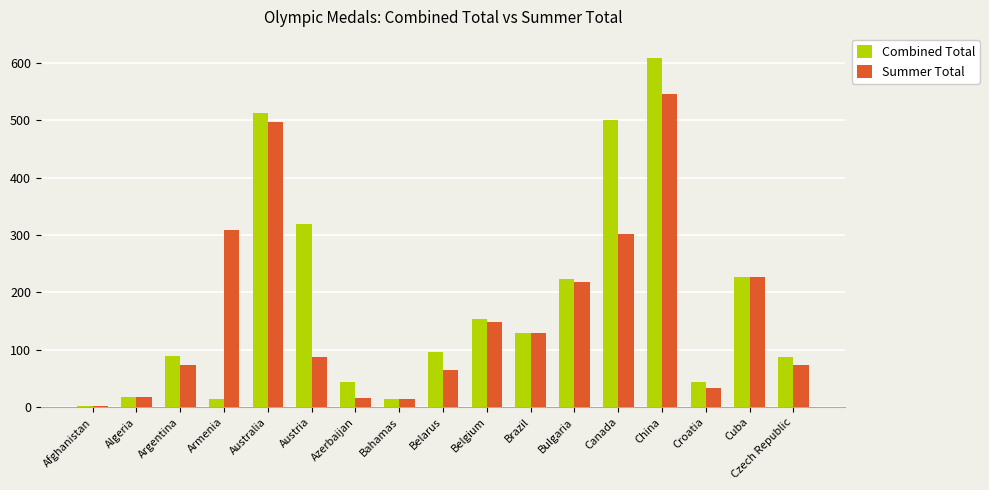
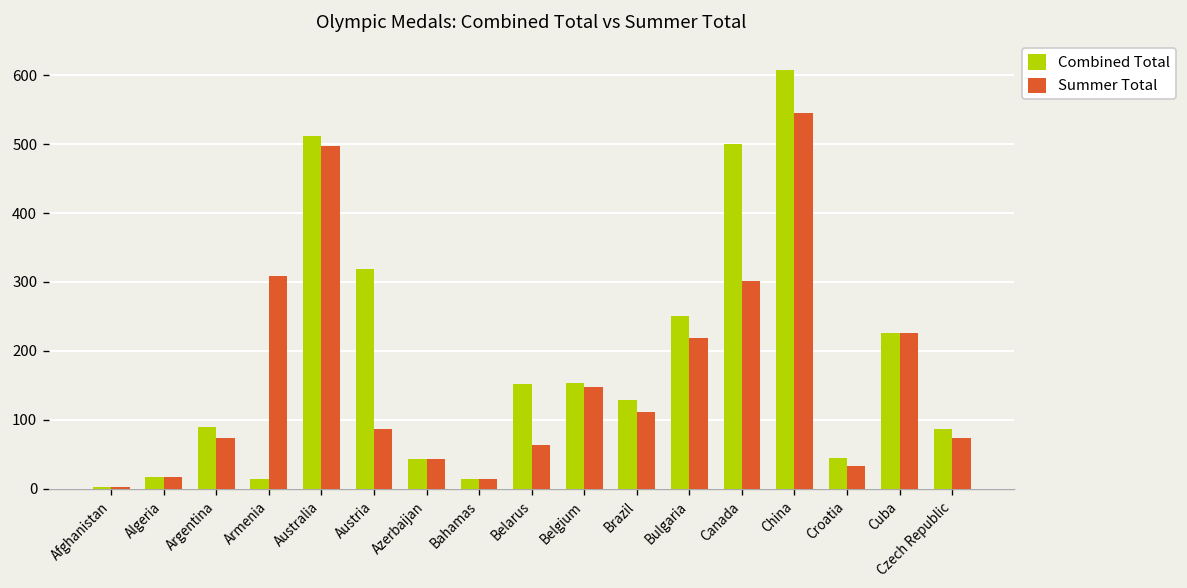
  {
    "Combined Total": {
      "Algeria": 20,
      "Argentina": 90,
      "Armenia": 10,
      "Australia": 510,
      "Austria": 320,
      "Azerbaijan": 40,
      "Bahamas": 10,
-     "Belarus": 100,
+     "Belarus": 150,
      "Belgium": 150,
      "Brazil": 130,
-     "Bulgaria": 220,
+     "Bulgaria": 250,
      "Canada": 500,
      "China": 610,
      "Croatia": 40,
      "Cuba": 230,
      "Czech Republic": 90
    },
    "Summer Total": {
      "Algeria": 20,
      "Argentina": 70,
      "Armenia": 310,
      "Australia": 500,
      "Austria": 90,
-     "Azerbaijan": 20,
+     "Azerbaijan": 40,
      "Bahamas": 10,
      "Belarus": 60,
      "Belgium": 150,
-     "Brazil": 130,
+     "Brazil": 110,
      "Bulgaria": 220,
      "Canada": 300,
      "China": 550,
      "Croatia": 30,
      "Cuba": 230,
      "Czech Republic": 70
    }
  }
